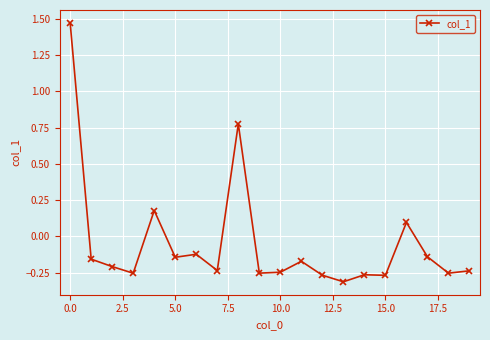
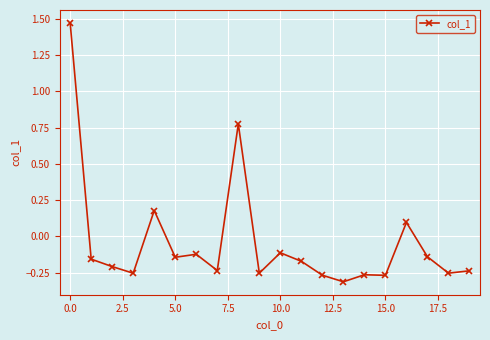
  {
    "0.0": 1.47,
    "5.0": -0.14,
-   "10.0": -0.25,
+   "10.0": -0.11,
    "15.0": -0.27
  }
